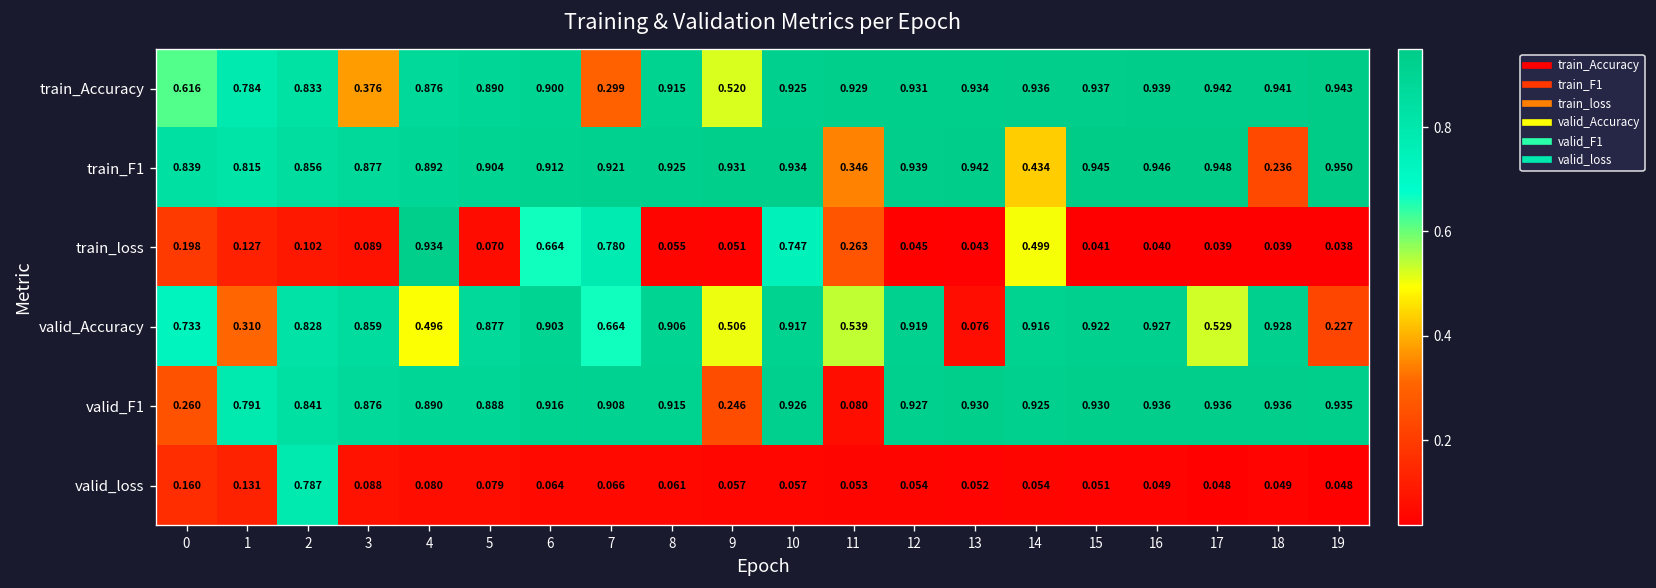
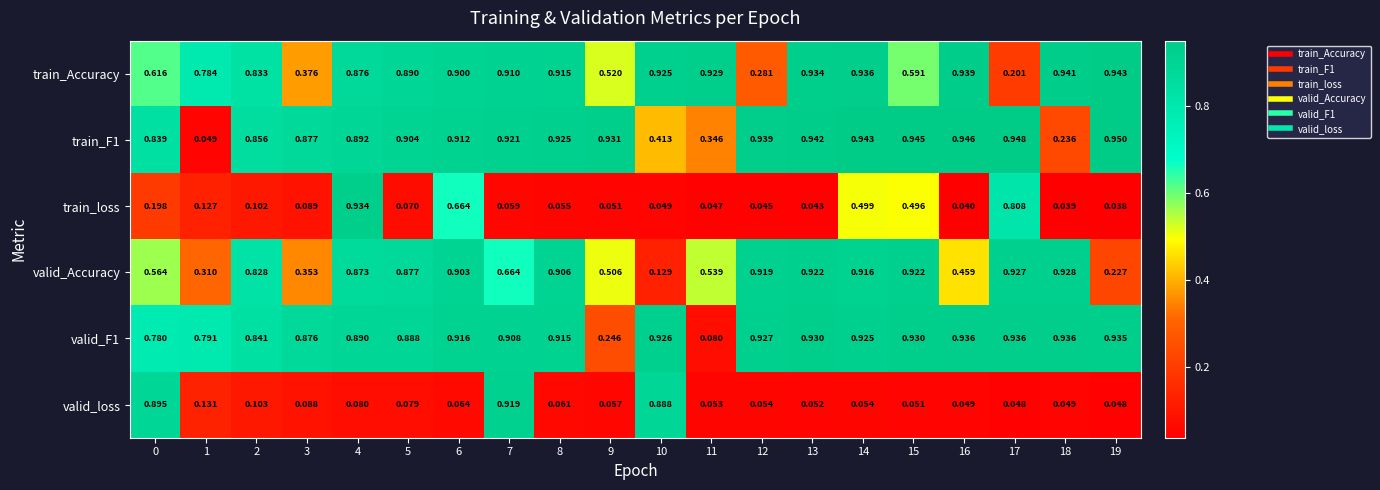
  {
    "train_Accuracy": {
      "0": 0.616,
      "1": 0.784,
      "2": 0.833,
      "3": 0.376,
      "4": 0.876,
      "5": 0.890,
      "6": 0.900,
-     "7": 0.299,
+     "7": 0.910,
      "8": 0.915,
      "9": 0.520,
      "10": 0.925,
      "11": 0.929,
-     "12": 0.931,
+     "12": 0.281,
      "13": 0.934,
      "14": 0.936,
-     "15": 0.937,
+     "15": 0.591,
      "16": 0.939,
-     "17": 0.942,
+     "17": 0.201,
      "18": 0.941,
      "19": 0.943
    },
    "train_F1": {
      "0": 0.839,
-     "1": 0.815,
+     "1": 0.049,
      "2": 0.856,
      "3": 0.877,
      "4": 0.892,
      "5": 0.904,
      "6": 0.912,
      "7": 0.921,
      "8": 0.925,
      "9": 0.931,
-     "10": 0.934,
+     "10": 0.413,
      "11": 0.346,
      "12": 0.939,
      "13": 0.942,
-     "14": 0.434,
+     "14": 0.943,
      "15": 0.945,
      "16": 0.946,
      "17": 0.948,
      "18": 0.236,
      "19": 0.950
    },
    "train_loss": {
      "0": 0.198,
      "1": 0.127,
      "2": 0.102,
      "3": 0.089,
      "4": 0.934,
      "5": 0.070,
      "6": 0.664,
-     "7": 0.780,
+     "7": 0.059,
      "8": 0.055,
      "9": 0.051,
-     "10": 0.747,
-     "11": 0.263,
+     "10": 0.049,
+     "11": 0.047,
      "12": 0.045,
      "13": 0.043,
      "14": 0.499,
-     "15": 0.041,
+     "15": 0.496,
      "16": 0.040,
-     "17": 0.039,
+     "17": 0.808,
      "18": 0.039,
      "19": 0.038
    },
    "valid_Accuracy": {
-     "0": 0.733,
+     "0": 0.564,
      "1": 0.310,
      "2": 0.828,
-     "3": 0.859,
-     "4": 0.496,
+     "3": 0.353,
+     "4": 0.873,
      "5": 0.877,
      "6": 0.903,
      "7": 0.664,
      "8": 0.906,
      "9": 0.506,
-     "10": 0.917,
+     "10": 0.129,
      "11": 0.539,
      "12": 0.919,
-     "13": 0.076,
+     "13": 0.922,
      "14": 0.916,
      "15": 0.922,
-     "16": 0.927,
-     "17": 0.529,
+     "16": 0.459,
+     "17": 0.927,
      "18": 0.928,
      "19": 0.227
    },
    "valid_F1": {
-     "0": 0.260,
+     "0": 0.780,
      "1": 0.791,
      "2": 0.841,
      "3": 0.876,
      "4": 0.890,
      "5": 0.888,
      "6": 0.916,
      "7": 0.908,
      "8": 0.915,
      "9": 0.246,
      "10": 0.926,
      "11": 0.080,
      "12": 0.927,
      "13": 0.930,
      "14": 0.925,
      "15": 0.930,
      "16": 0.936,
      "17": 0.936,
      "18": 0.936,
      "19": 0.935
    },
    "valid_loss": {
-     "0": 0.160,
+     "0": 0.895,
      "1": 0.131,
-     "2": 0.787,
+     "2": 0.103,
      "3": 0.088,
      "4": 0.080,
      "5": 0.079,
      "6": 0.064,
-     "7": 0.066,
+     "7": 0.919,
      "8": 0.061,
      "9": 0.057,
-     "10": 0.057,
+     "10": 0.888,
      "11": 0.053,
      "12": 0.054,
      "13": 0.052,
      "14": 0.054,
      "15": 0.051,
      "16": 0.049,
      "17": 0.048,
      "18": 0.049,
      "19": 0.048
    }
  }
